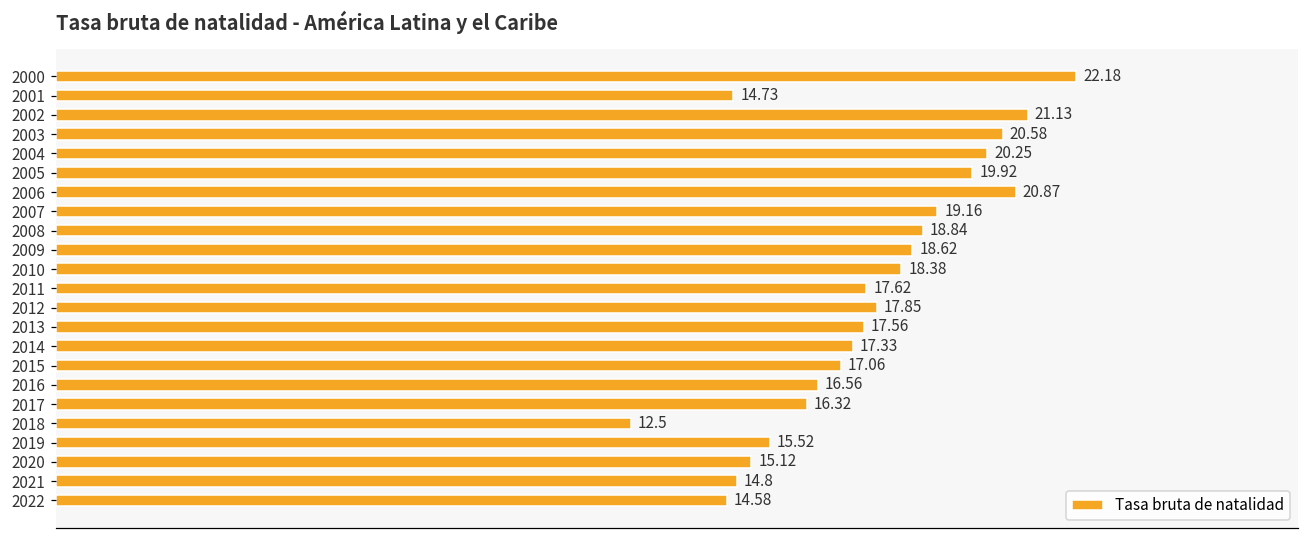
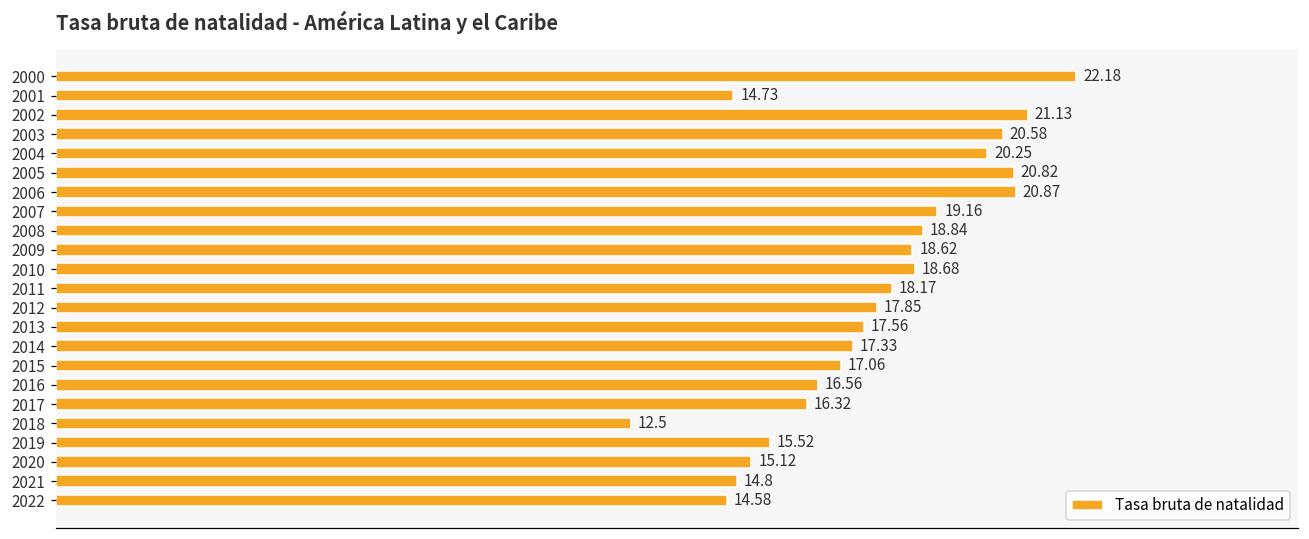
  {
    "2000": 22.18,
    "2001": 14.73,
    "2002": 21.13,
    "2003": 20.58,
    "2004": 20.25,
-   "2005": 19.92,
+   "2005": 20.82,
    "2006": 20.87,
    "2007": 19.16,
    "2008": 18.84,
    "2009": 18.62,
-   "2010": 18.38,
-   "2011": 17.62,
+   "2010": 18.68,
+   "2011": 18.17,
    "2012": 17.85,
    "2013": 17.56,
    "2014": 17.33,
    "2015": 17.06,
    "2016": 16.56,
    "2017": 16.32,
    "2018": 12.5,
    "2019": 15.52,
    "2020": 15.12,
    "2021": 14.8,
    "2022": 14.58
  }
